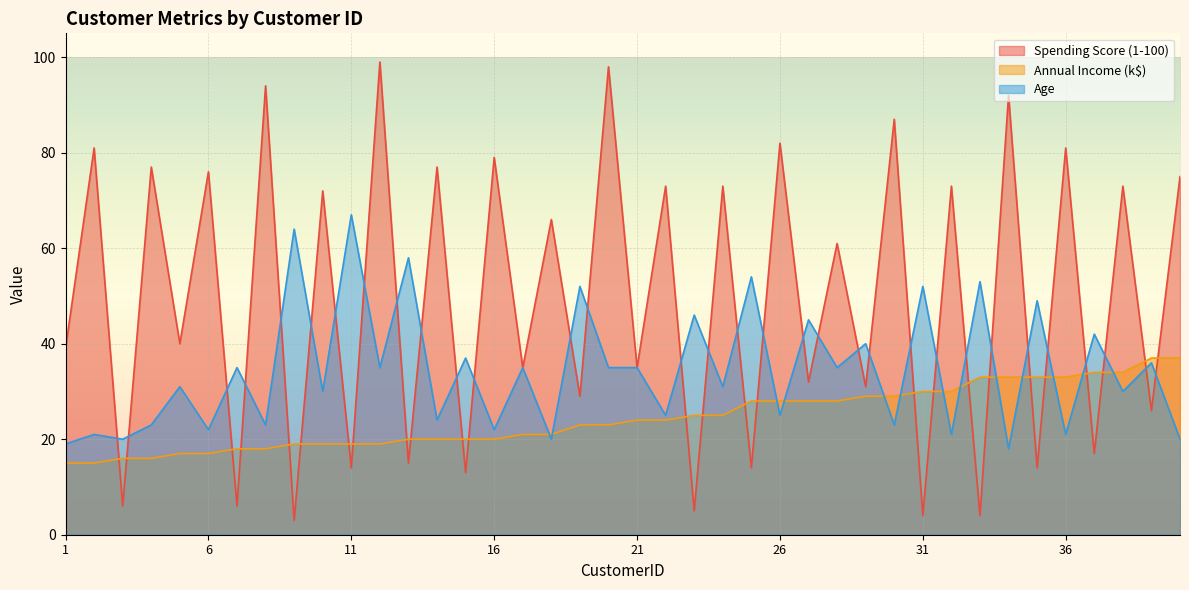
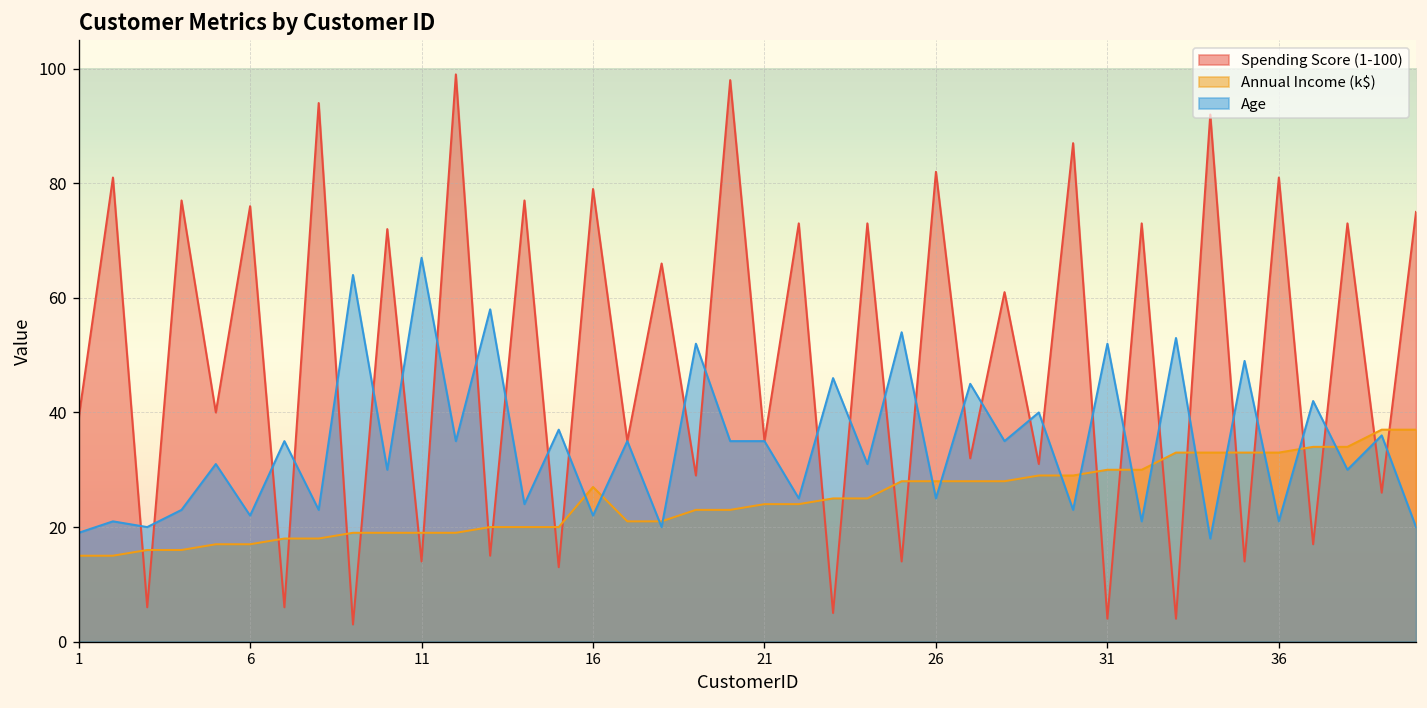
  {
    "Spending Score (1-100)": {
      "1": 39,
      "6": 76,
      "11": 14,
      "16": 79,
      "26": 82,
      "31": 4,
      "36": 81
    },
    "Annual Income (k$)": {
      "1": 15,
      "6": 17,
      "11": 19,
-     "16": 20,
+     "16": 27,
      "21": 24,
      "26": 28,
      "31": 30,
      "36": 33
    },
    "Age": {
      "1": 19,
      "6": 22,
      "11": 67,
      "16": 22,
      "26": 25,
      "31": 52,
      "36": 21
    }
  }
